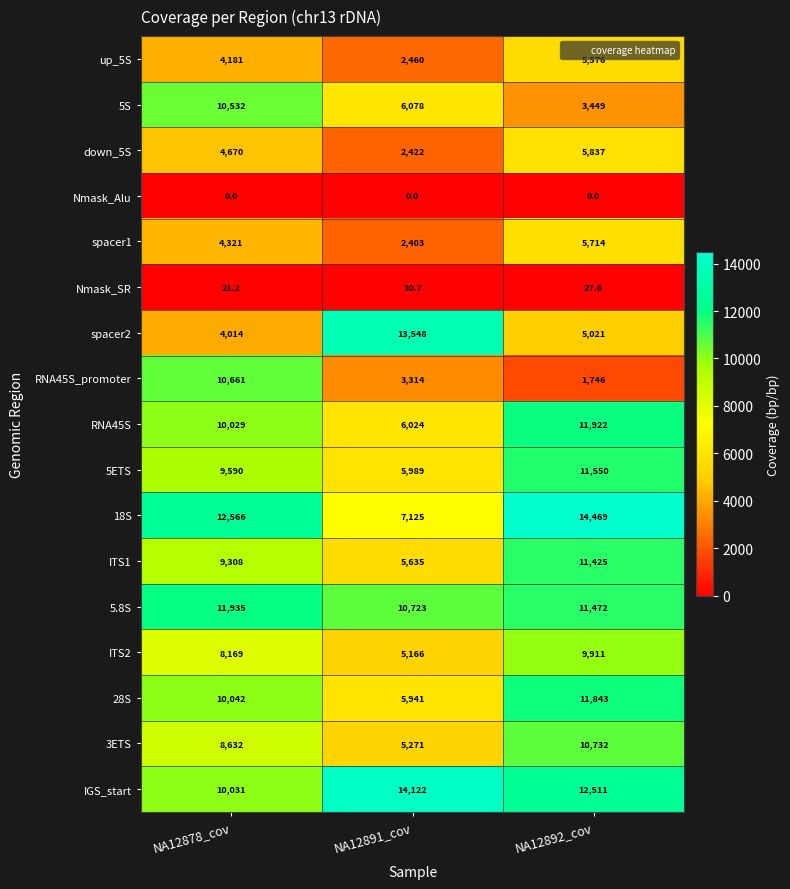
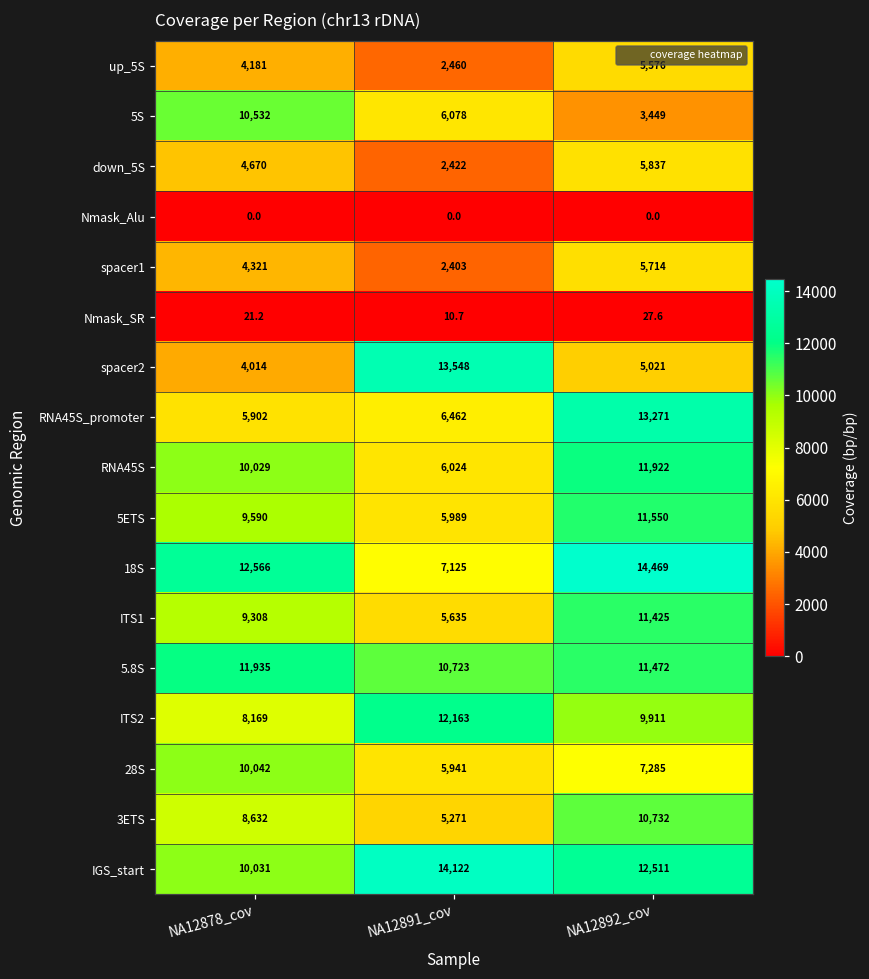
  {
    "up_5S": {
      "NA12878_cov": "4,181",
      "NA12891_cov": "2,460"
    },
    "5S": {
      "NA12878_cov": "10,532",
      "NA12891_cov": "6,078",
      "NA12892_cov": "3,449"
    },
    "down_5S": {
      "NA12878_cov": "4,670",
      "NA12891_cov": "2,422",
      "NA12892_cov": "5,837"
    },
    "Nmask_Alu": {
      "NA12878_cov": "0.0",
      "NA12891_cov": "0.0",
      "NA12892_cov": "0.0"
    },
    "spacer1": {
      "NA12878_cov": "4,321",
      "NA12891_cov": "2,403",
      "NA12892_cov": "5,714"
    },
    "Nmask_SR": {
      "NA12878_cov": "21.2",
      "NA12891_cov": "10.7",
      "NA12892_cov": "27.6"
    },
    "spacer2": {
      "NA12878_cov": "4,014",
      "NA12891_cov": "13,548",
      "NA12892_cov": "5,021"
    },
    "RNA45S_promoter": {
-     "NA12878_cov": "10,661",
-     "NA12891_cov": "3,314",
-     "NA12892_cov": "1,746"
+     "NA12878_cov": "5,902",
+     "NA12891_cov": "6,462",
+     "NA12892_cov": "13,271"
    },
    "RNA45S": {
      "NA12878_cov": "10,029",
      "NA12891_cov": "6,024",
      "NA12892_cov": "11,922"
    },
    "5ETS": {
      "NA12878_cov": "9,590",
      "NA12891_cov": "5,989",
      "NA12892_cov": "11,550"
    },
    "18S": {
      "NA12878_cov": "12,566",
      "NA12891_cov": "7,125",
      "NA12892_cov": "14,469"
    },
    "ITS1": {
      "NA12878_cov": "9,308",
      "NA12891_cov": "5,635",
      "NA12892_cov": "11,425"
    },
    "5.8S": {
      "NA12878_cov": "11,935",
      "NA12891_cov": "10,723",
      "NA12892_cov": "11,472"
    },
    "ITS2": {
      "NA12878_cov": "8,169",
-     "NA12891_cov": "5,166",
+     "NA12891_cov": "12,163",
      "NA12892_cov": "9,911"
    },
    "28S": {
      "NA12878_cov": "10,042",
      "NA12891_cov": "5,941",
-     "NA12892_cov": "11,843"
+     "NA12892_cov": "7,285"
    },
    "3ETS": {
      "NA12878_cov": "8,632",
      "NA12891_cov": "5,271",
      "NA12892_cov": "10,732"
    },
    "IGS_start": {
      "NA12878_cov": "10,031",
      "NA12891_cov": "14,122",
      "NA12892_cov": "12,511"
    }
  }
